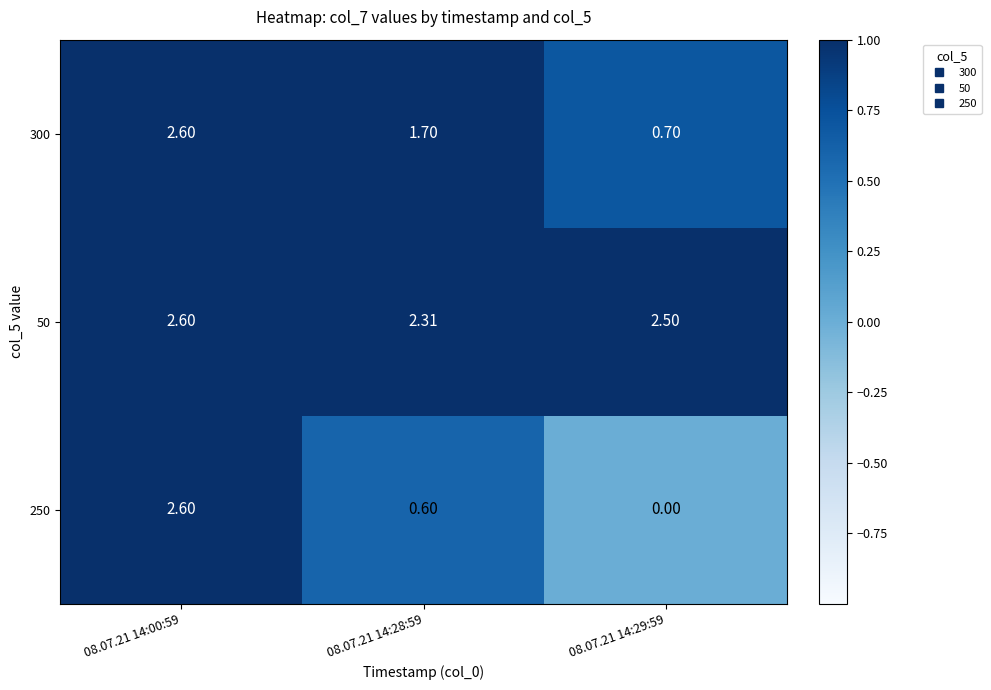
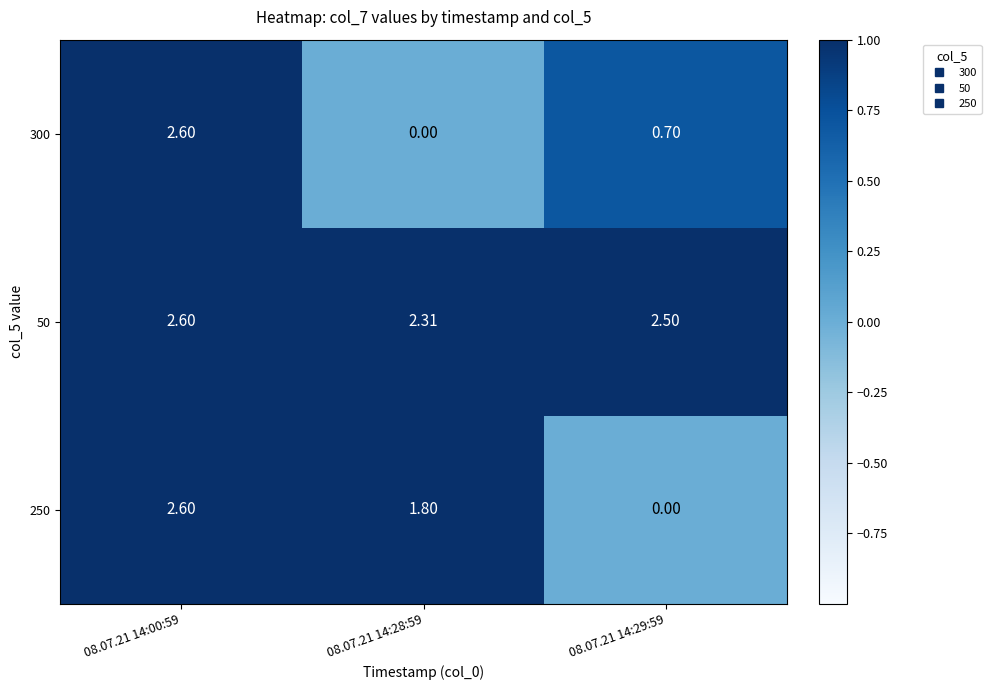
  {
    "300": {
      "08.07.21 14:00:59": 2.60,
-     "08.07.21 14:28:59": 1.70,
+     "08.07.21 14:28:59": 0.00,
      "08.07.21 14:29:59": 0.70
    },
    "50": {
      "08.07.21 14:00:59": 2.60,
      "08.07.21 14:28:59": 2.31,
      "08.07.21 14:29:59": 2.50
    },
    "250": {
      "08.07.21 14:00:59": 2.60,
-     "08.07.21 14:28:59": 0.60,
+     "08.07.21 14:28:59": 1.80,
      "08.07.21 14:29:59": 0.00
    }
  }
